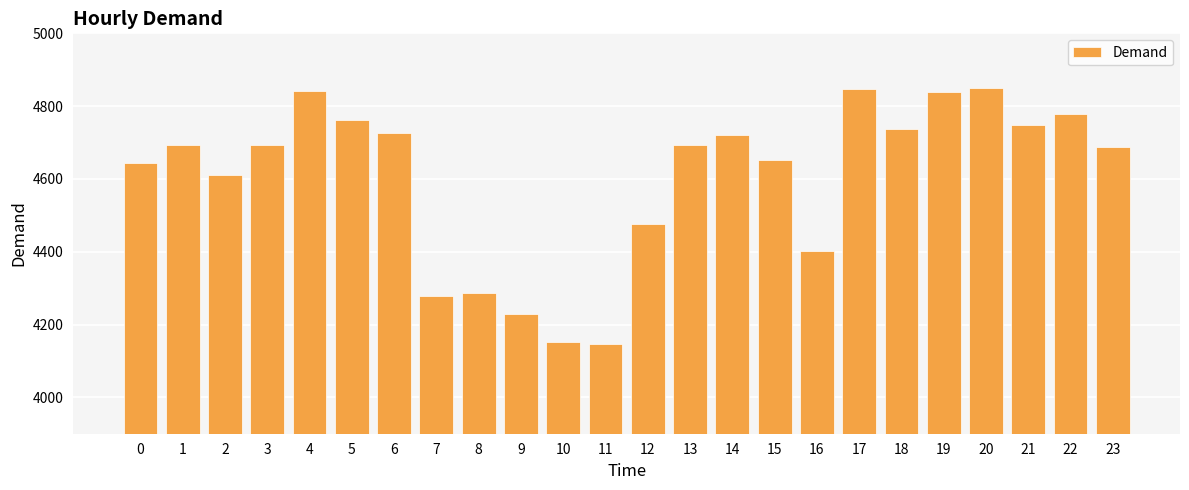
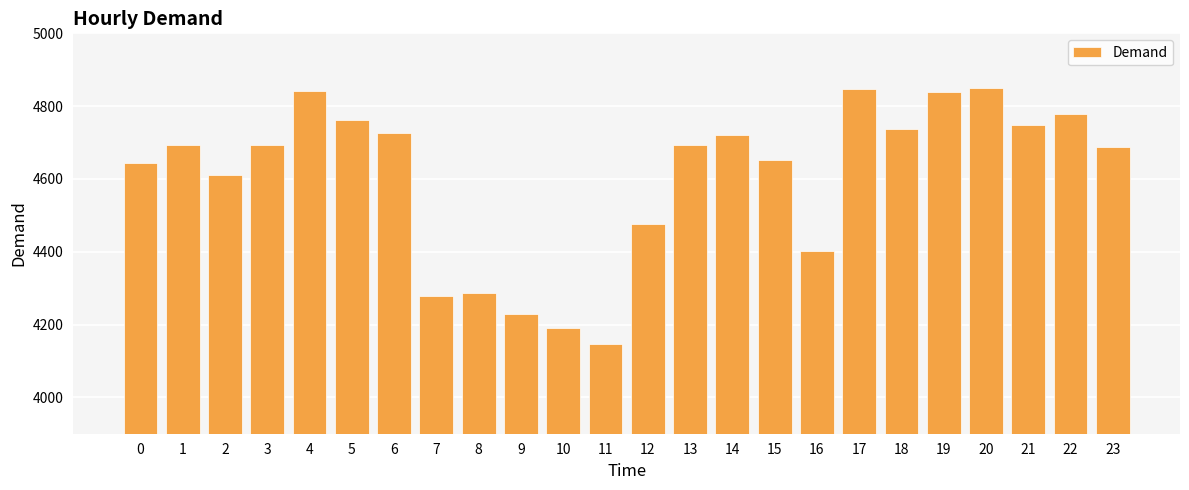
  {
    "0": 4650,
    "1": 4690,
    "2": 4610,
    "3": 4690,
    "4": 4840,
    "5": 4760,
    "6": 4730,
    "7": 4280,
    "8": 4290,
    "9": 4230,
-   "10": 4150,
+   "10": 4190,
    "11": 4150,
    "12": 4480,
    "13": 4690,
    "14": 4720,
    "15": 4650,
    "16": 4400,
    "17": 4850,
    "18": 4740,
    "19": 4840,
    "20": 4850,
    "21": 4750,
    "22": 4780,
    "23": 4690
  }
